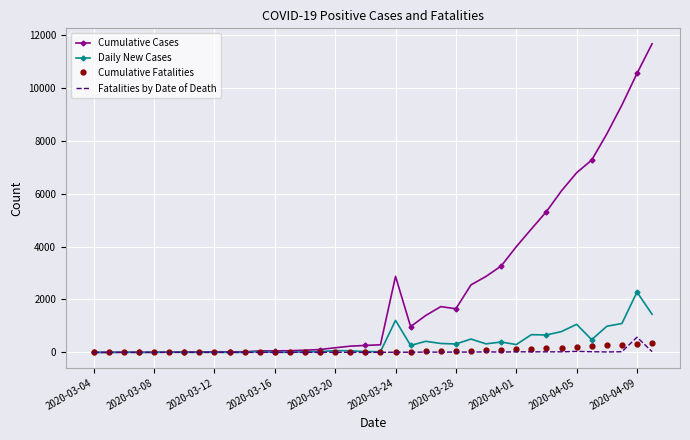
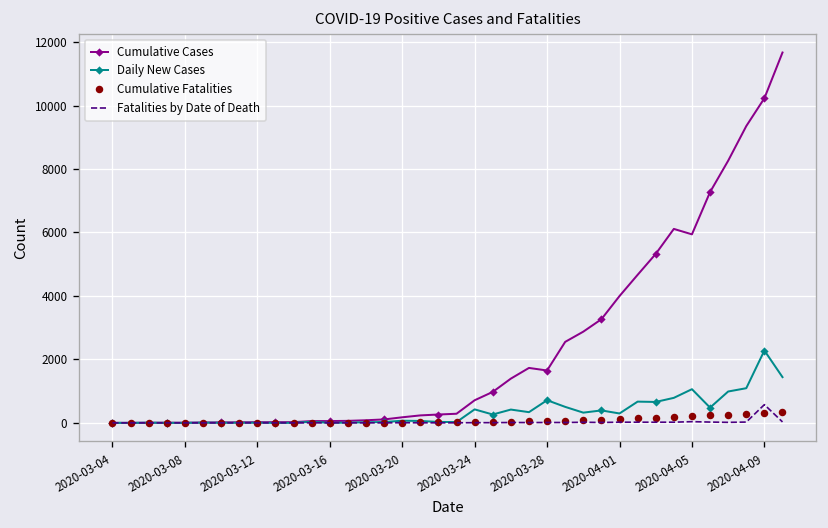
  {
    "Cumulative Cases": {
      "2020-03-20": 200,
-     "2020-03-24": 2900,
+     "2020-03-24": 700,
      "2020-03-28": 1700,
      "2020-04-01": 4000,
-     "2020-04-05": 6800,
-     "2020-04-09": 10500
+     "2020-04-05": 5900,
+     "2020-04-09": 10200
    },
    "Daily New Cases": {
-     "2020-03-24": 1200,
-     "2020-03-28": 300,
+     "2020-03-24": 400,
+     "2020-03-28": 700,
      "2020-04-01": 300,
      "2020-04-05": 1100,
      "2020-04-09": 2300
    },
    "Cumulative Fatalities": {
      "2020-04-01": 100,
      "2020-04-05": 200,
      "2020-04-09": 300
    },
    "Fatalities by Date of Death": {
      "2020-04-01": 0,
      "2020-04-05": 0,
      "2020-04-09": 600
    }
  }
